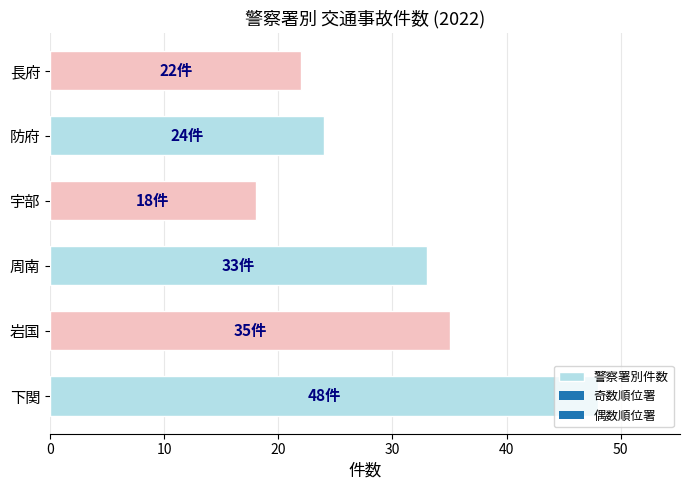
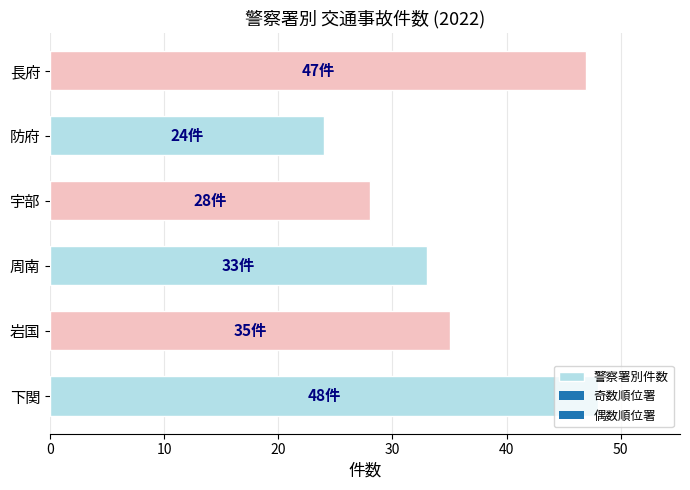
  {
-   "長府": "22件",
+   "長府": "47件",
    "防府": "24件",
-   "宇部": "18件",
+   "宇部": "28件",
    "周南": "33件",
    "岩国": "35件"
  }
